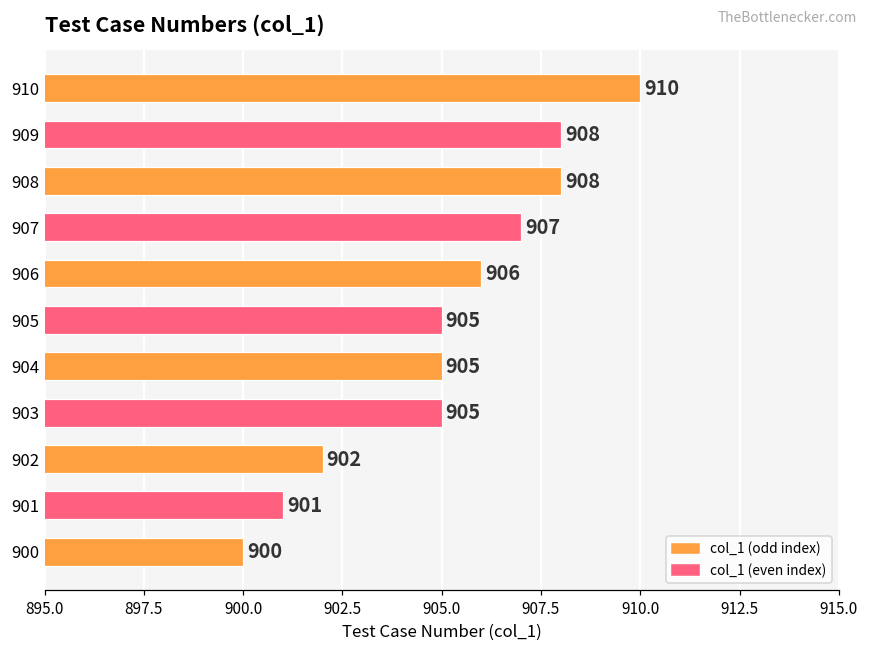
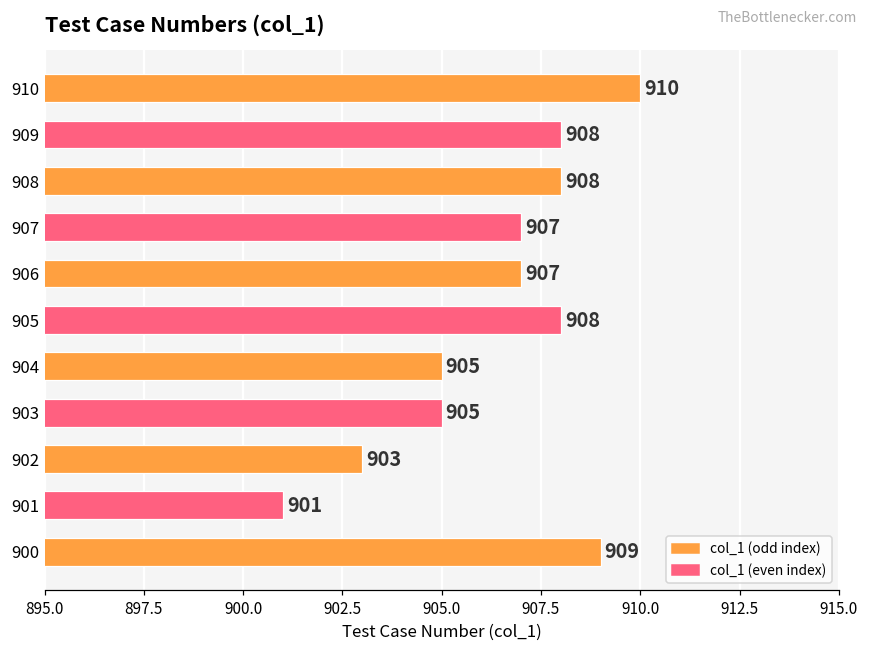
  {
    "910": 910,
    "909": 908,
    "908": 908,
    "907": 907,
-   "906": 906,
-   "905": 905,
+   "906": 907,
+   "905": 908,
    "904": 905,
    "903": 905,
-   "902": 902,
+   "902": 903,
    "901": 901,
-   "900": 900
+   "900": 909
  }
